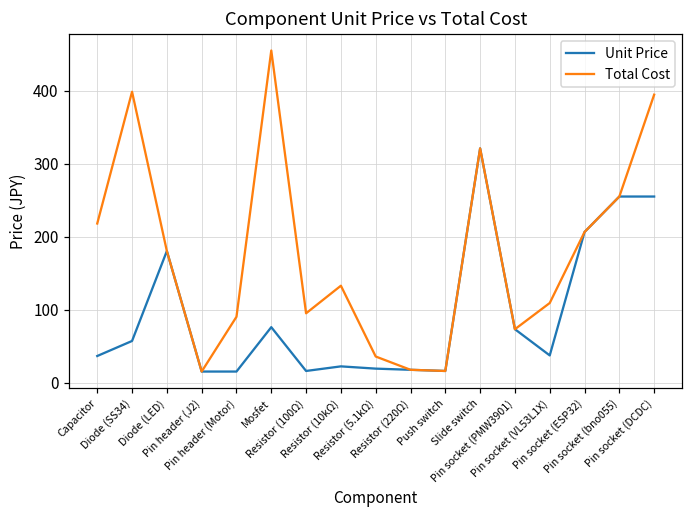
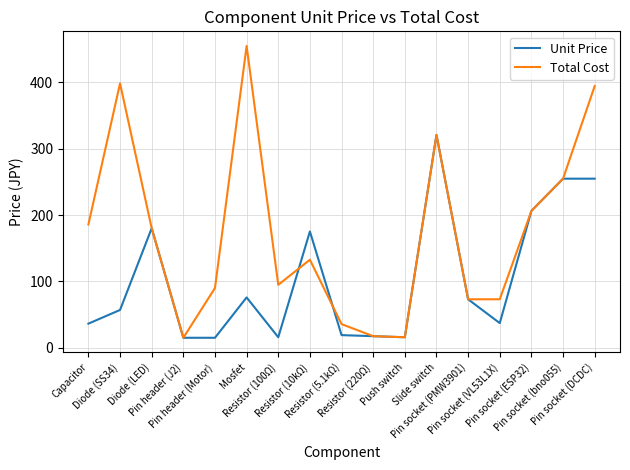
  {
    "Unit Price": {
      "Capacitor": 40,
      "Diode (SS34)": 60,
      "Pin header (Motor)": 20,
      "Mosfet": 80,
      "Resistor (100Ω)": 20,
-     "Resistor (10kΩ)": 20,
+     "Resistor (10kΩ)": 180,
      "Resistor (5.1kΩ)": 20,
      "Pin socket (VL53L1X)": 40,
      "Pin socket (DCDC)": 250
    },
    "Total Cost": {
-     "Capacitor": 220,
+     "Capacitor": 190,
      "Diode (SS34)": 400,
      "Pin header (Motor)": 90,
      "Mosfet": 450,
      "Resistor (100Ω)": 90,
      "Resistor (10kΩ)": 130,
      "Resistor (5.1kΩ)": 40,
-     "Pin socket (VL53L1X)": 110,
+     "Pin socket (VL53L1X)": 70,
      "Pin socket (DCDC)": 390
    }
  }
